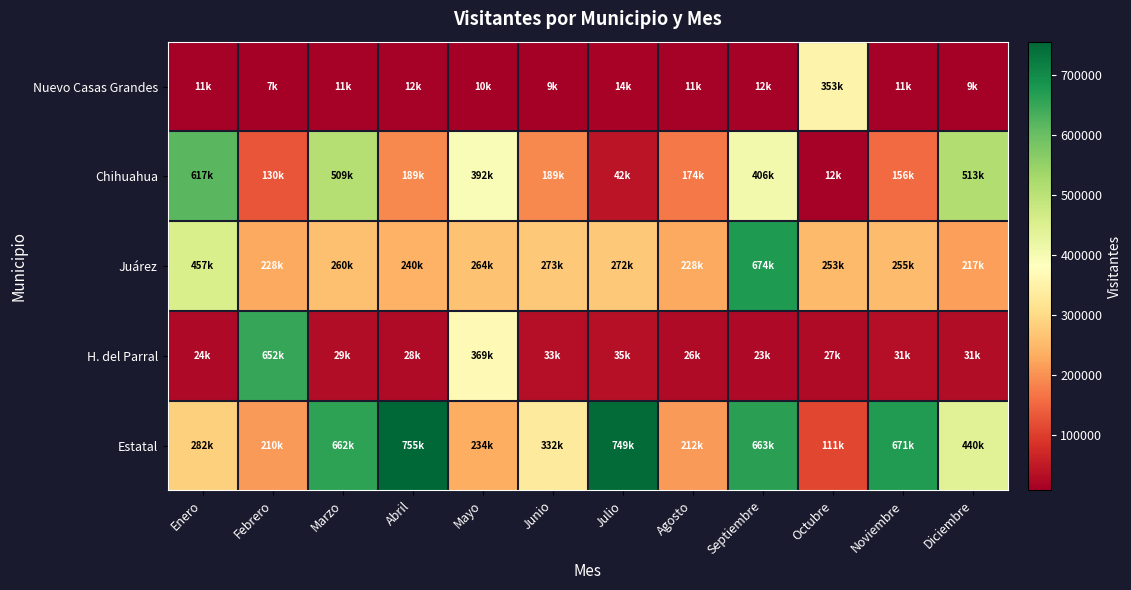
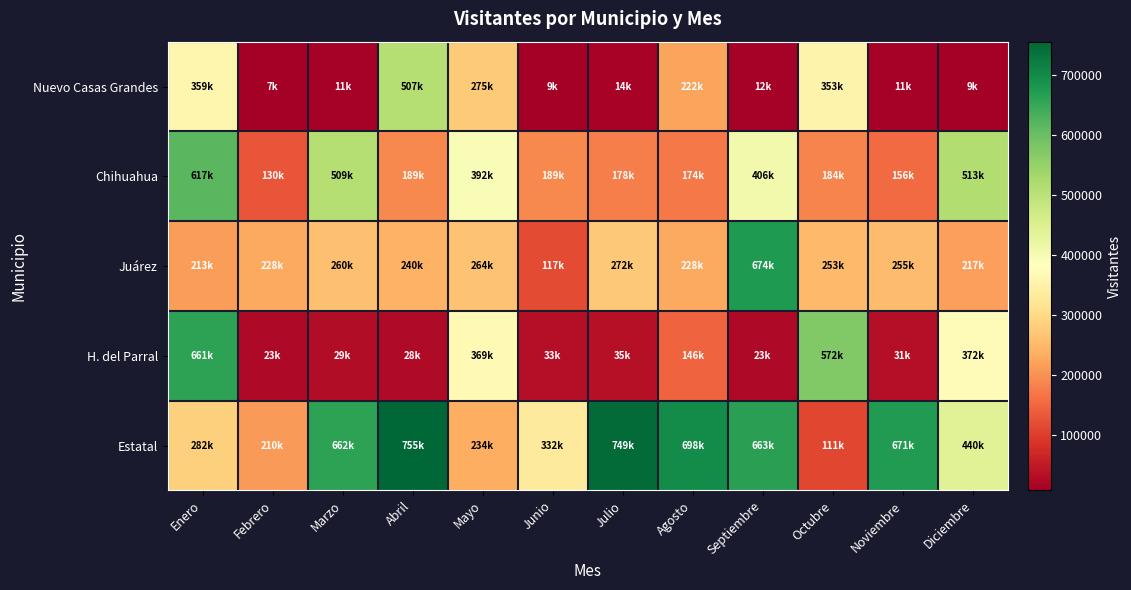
  {
    "Nuevo Casas Grandes": {
-     "Enero": "11k",
+     "Enero": "359k",
      "Febrero": "7k",
      "Marzo": "11k",
-     "Abril": "12k",
-     "Mayo": "10k",
+     "Abril": "507k",
+     "Mayo": "275k",
      "Junio": "9k",
      "Julio": "14k",
-     "Agosto": "11k",
+     "Agosto": "222k",
      "Septiembre": "12k",
      "Octubre": "353k",
      "Noviembre": "11k",
      "Diciembre": "9k"
    },
    "Chihuahua": {
      "Enero": "617k",
      "Febrero": "130k",
      "Marzo": "509k",
      "Abril": "189k",
      "Mayo": "392k",
      "Junio": "189k",
-     "Julio": "42k",
+     "Julio": "178k",
      "Agosto": "174k",
      "Septiembre": "406k",
-     "Octubre": "12k",
+     "Octubre": "184k",
      "Noviembre": "156k",
      "Diciembre": "513k"
    },
    "Juárez": {
-     "Enero": "457k",
+     "Enero": "213k",
      "Febrero": "228k",
      "Marzo": "260k",
      "Abril": "240k",
      "Mayo": "264k",
-     "Junio": "273k",
+     "Junio": "117k",
      "Julio": "272k",
      "Agosto": "228k",
      "Septiembre": "674k",
      "Octubre": "253k",
      "Noviembre": "255k",
      "Diciembre": "217k"
    },
    "H. del Parral": {
-     "Enero": "24k",
-     "Febrero": "652k",
+     "Enero": "661k",
+     "Febrero": "23k",
      "Marzo": "29k",
      "Abril": "28k",
      "Mayo": "369k",
      "Junio": "33k",
      "Julio": "35k",
-     "Agosto": "26k",
+     "Agosto": "146k",
      "Septiembre": "23k",
-     "Octubre": "27k",
+     "Octubre": "572k",
      "Noviembre": "31k",
-     "Diciembre": "31k"
+     "Diciembre": "372k"
    },
    "Estatal": {
      "Enero": "282k",
      "Febrero": "210k",
      "Marzo": "662k",
      "Abril": "755k",
      "Mayo": "234k",
      "Junio": "332k",
      "Julio": "749k",
-     "Agosto": "212k",
+     "Agosto": "698k",
      "Septiembre": "663k",
      "Octubre": "111k",
      "Noviembre": "671k",
      "Diciembre": "440k"
    }
  }
